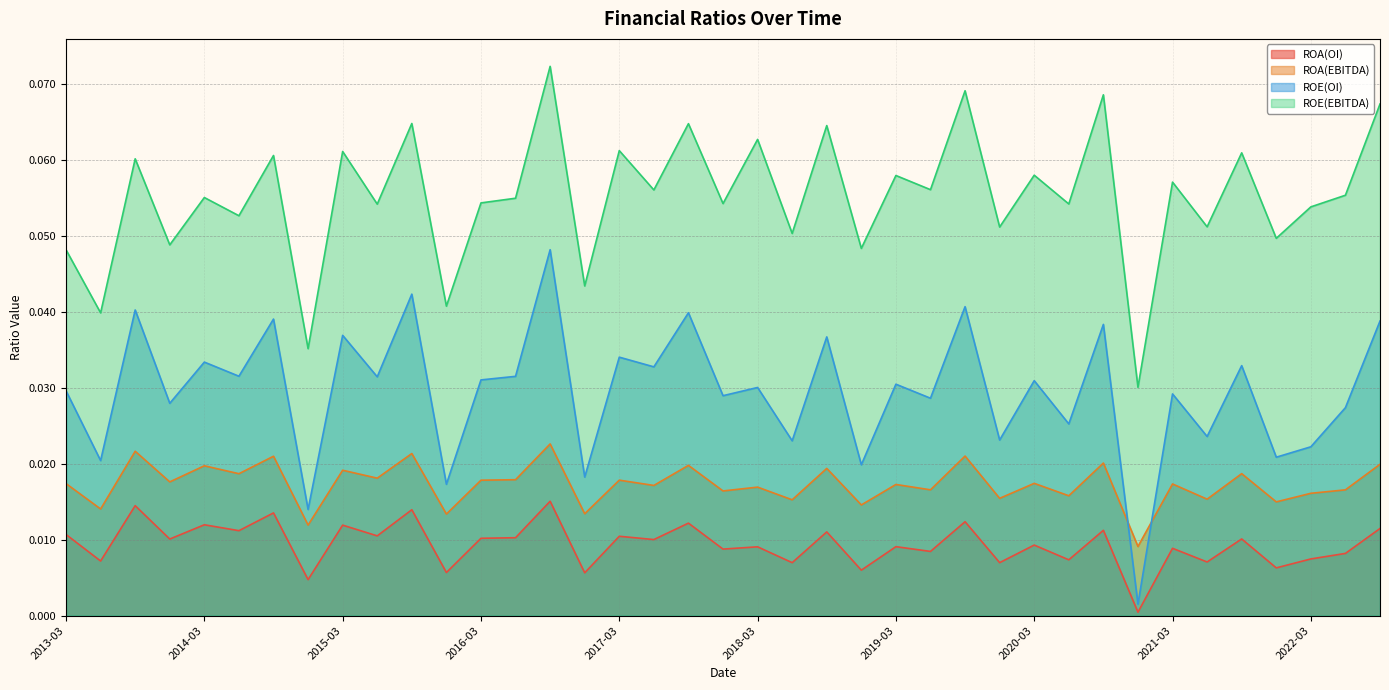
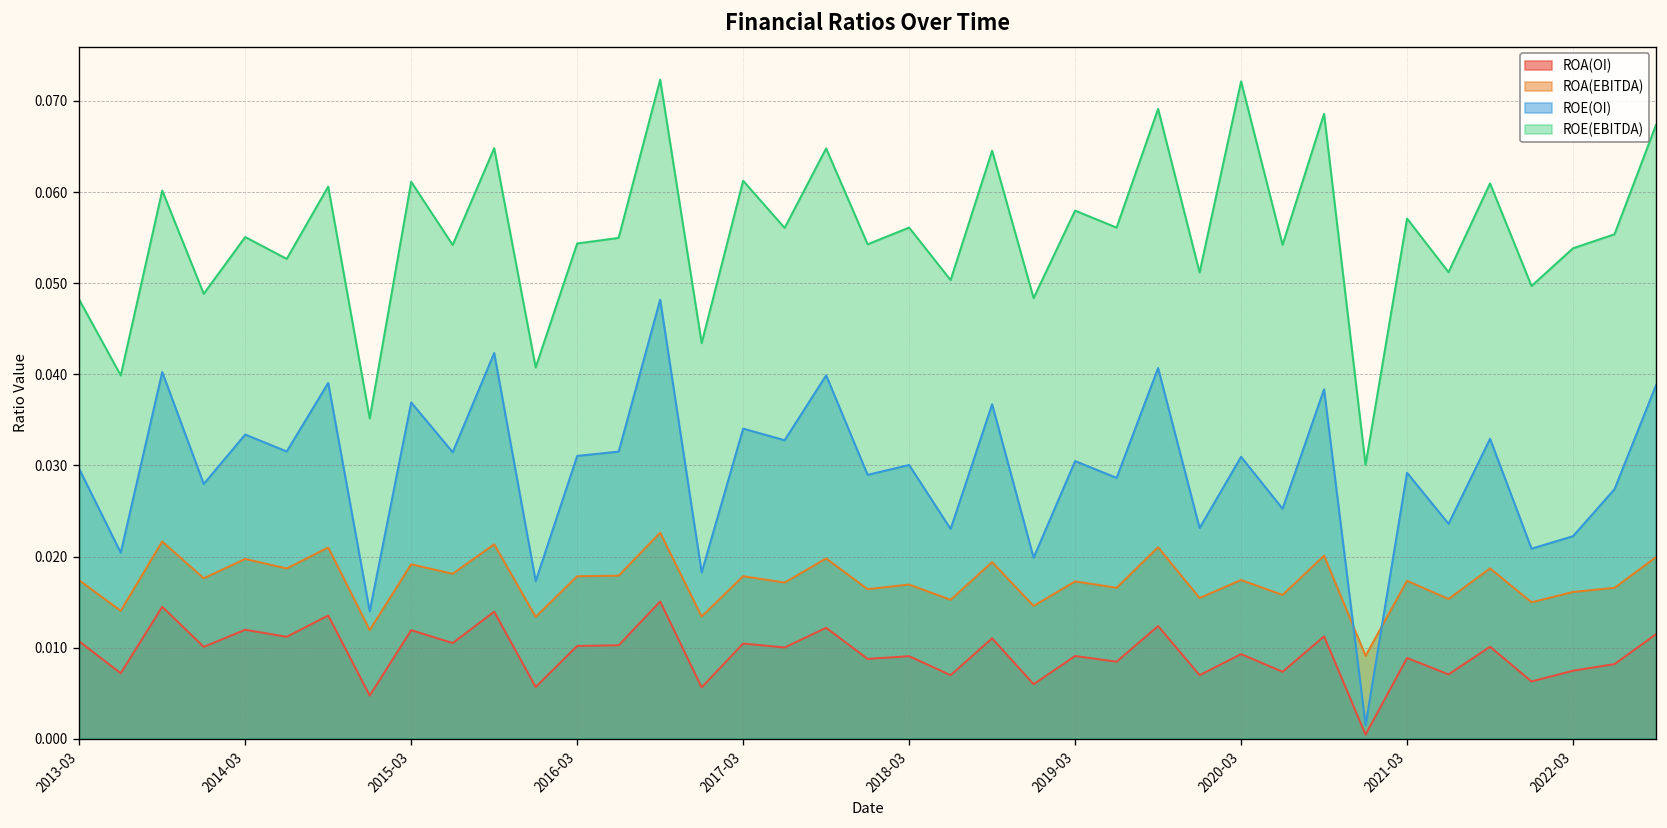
  {
    "ROE(OI)": {
      "2013-03": 0.030,
      "2014-03": 0.033,
      "2015-03": 0.037,
      "2016-03": 0.031,
      "2017-03": 0.034,
      "2018-03": 0.030,
      "2019-03": 0.030,
      "2020-03": 0.031,
      "2021-03": 0.029,
      "2022-03": 0.022
    },
    "ROE(EBITDA)": {
      "2013-03": 0.048,
      "2014-03": 0.055,
      "2015-03": 0.061,
      "2016-03": 0.054,
      "2017-03": 0.061,
-     "2018-03": 0.063,
+     "2018-03": 0.056,
      "2019-03": 0.058,
-     "2020-03": 0.058,
+     "2020-03": 0.072,
      "2021-03": 0.057,
      "2022-03": 0.054
    }
  }
